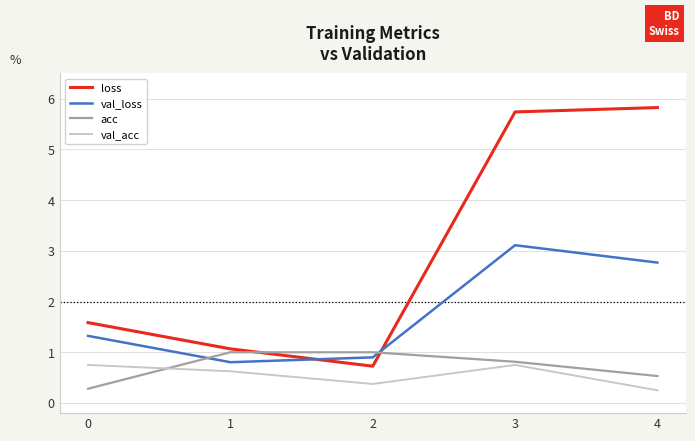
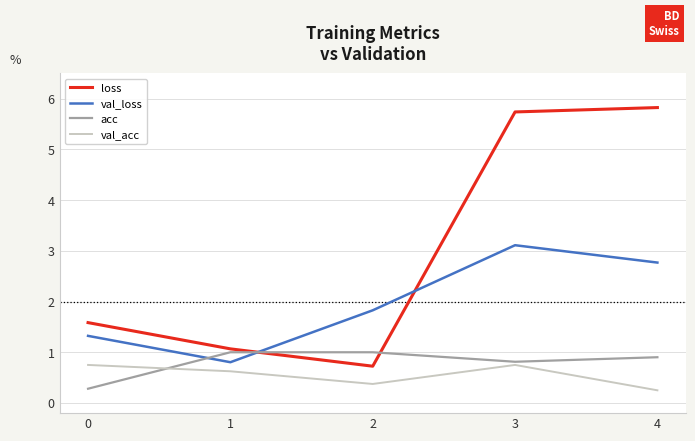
  {
    "loss": {
      "0": 1.6,
      "1": 1.1,
      "2": 0.7,
      "3": 5.7,
      "4": 5.8
    },
    "val_loss": {
      "0": 1.3,
      "1": 0.8,
-     "2": 0.9,
+     "2": 1.8,
      "3": 3.1,
      "4": 2.8
    },
    "acc": {
      "0": 0.3,
      "1": 1.0,
      "2": 1.0,
      "3": 0.8,
-     "4": 0.5
+     "4": 0.9
    },
    "val_acc": {
      "0": 0.8,
      "1": 0.6,
      "2": 0.4,
      "3": 0.8,
      "4": 0.3
    }
  }
